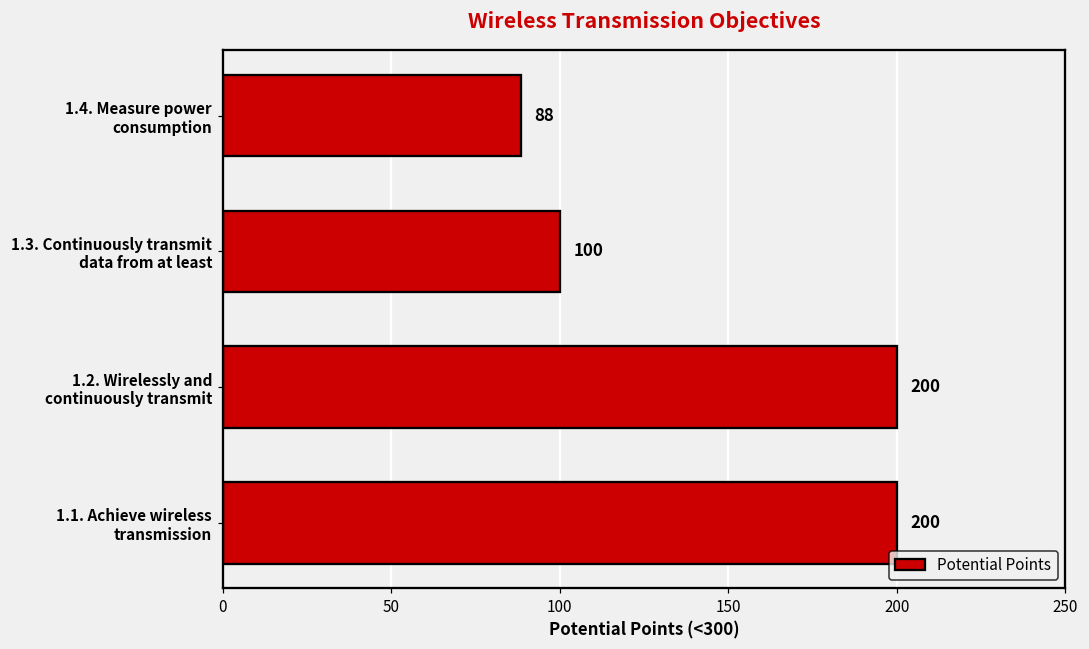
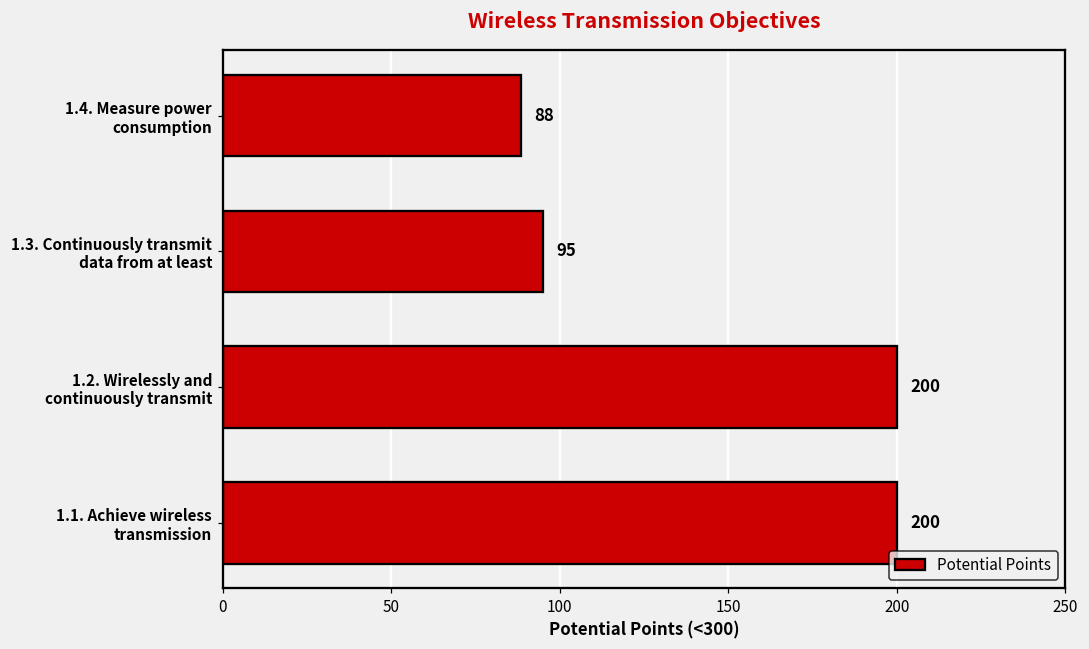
  {
    "1.4. Measure power consumption": 88,
-   "1.3. Continuously transmit data from at least": 100,
+   "1.3. Continuously transmit data from at least": 95,
    "1.2. Wirelessly and continuously transmit": 200,
    "1.1. Achieve wireless transmission": 200
  }
